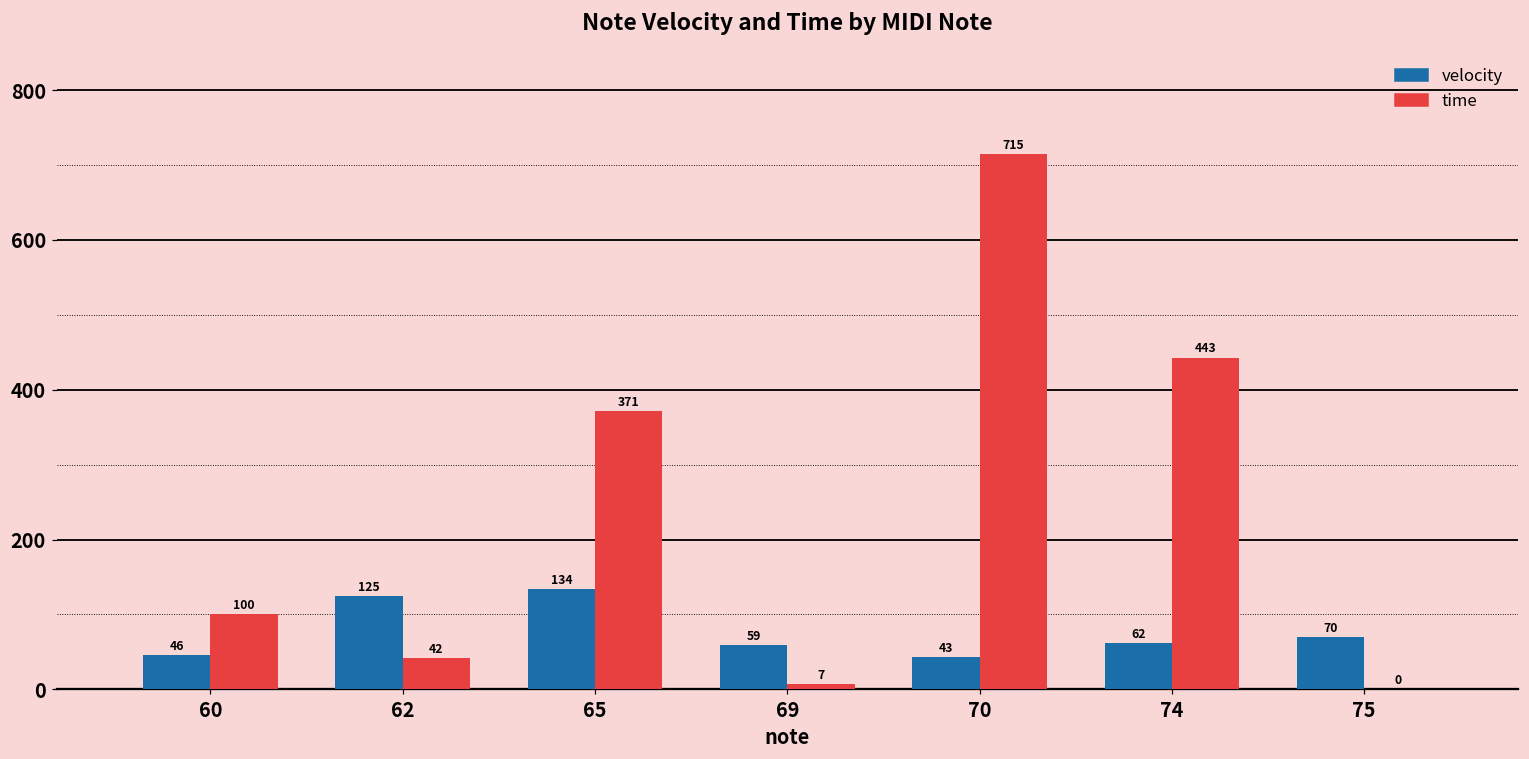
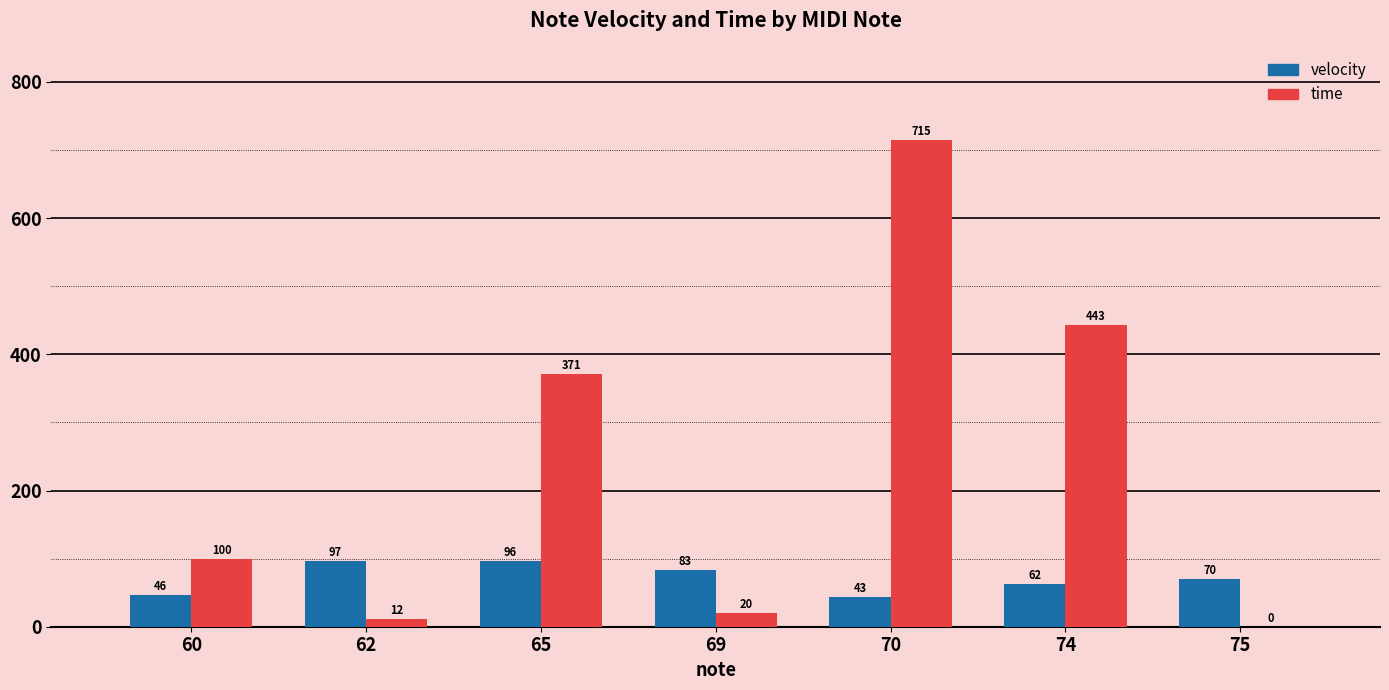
  {
    "velocity": {
      "60": 46,
-     "62": 125,
-     "65": 134,
-     "69": 59,
+     "62": 97,
+     "65": 96,
+     "69": 83,
      "70": 43,
      "74": 62,
      "75": 70
    },
    "time": {
      "60": 100,
-     "62": 42,
+     "62": 12,
      "65": 371,
-     "69": 7,
+     "69": 20,
      "70": 715,
      "74": 443,
      "75": 0
    }
  }
